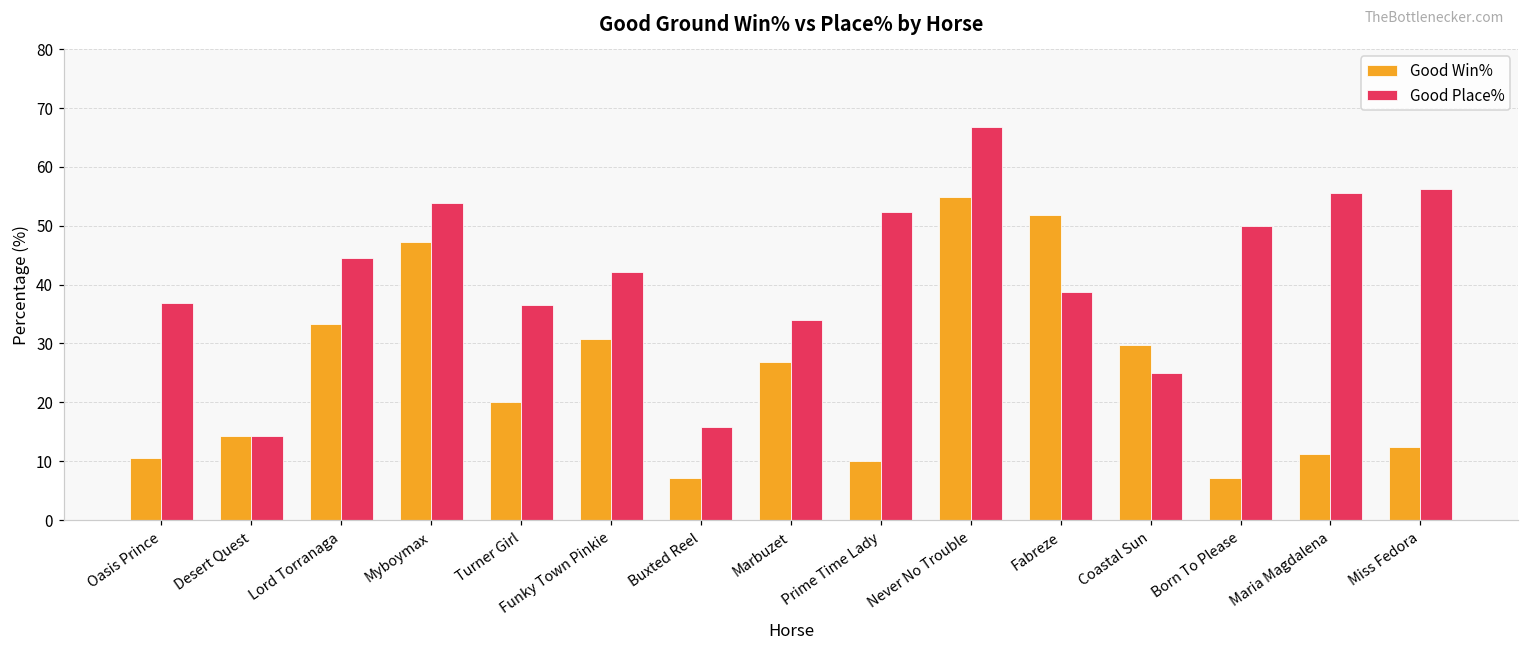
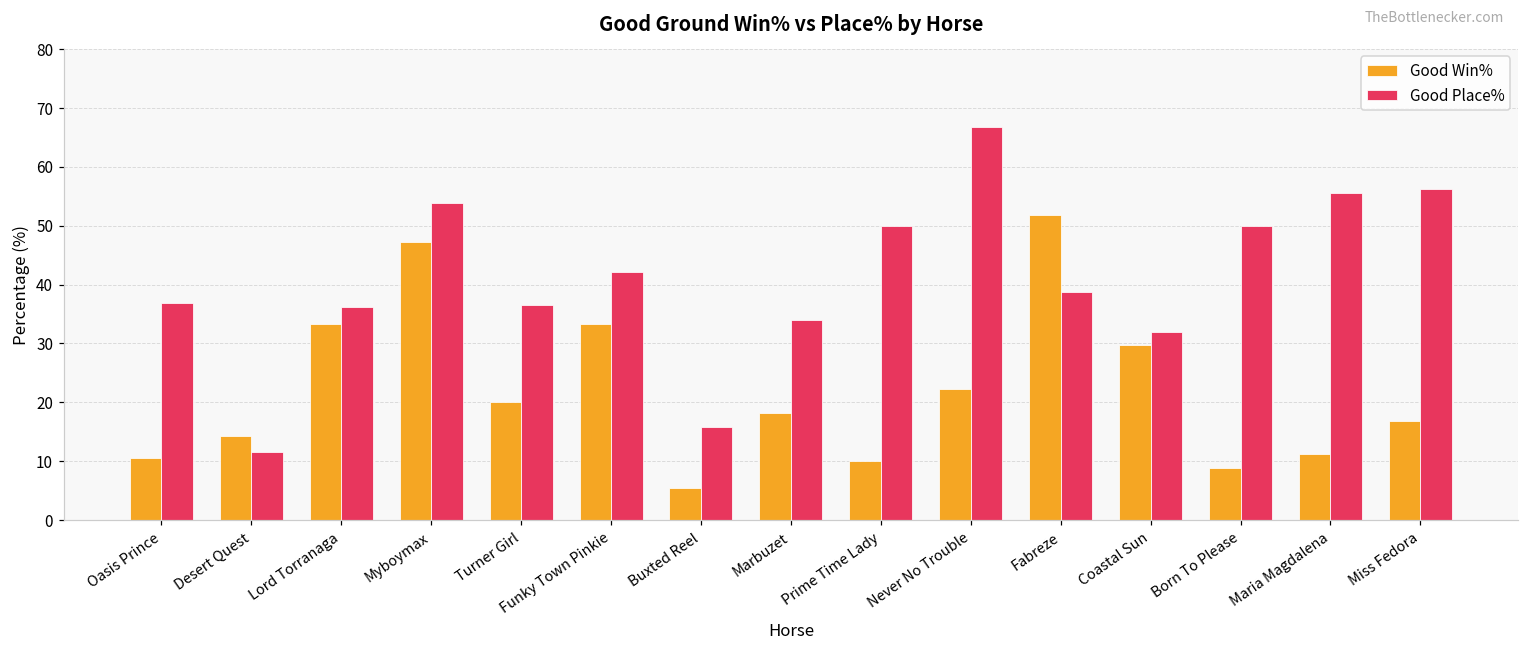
  {
    "Good Win%": {
      "Oasis Prince": 11,
      "Desert Quest": 14,
      "Lord Torranaga": 33,
      "Myboymax": 47,
      "Turner Girl": 20,
-     "Funky Town Pinkie": 31,
-     "Buxted Reel": 7,
-     "Marbuzet": 27,
+     "Funky Town Pinkie": 33,
+     "Buxted Reel": 6,
+     "Marbuzet": 18,
      "Prime Time Lady": 10,
-     "Never No Trouble": 55,
+     "Never No Trouble": 22,
      "Fabreze": 52,
      "Coastal Sun": 30,
-     "Born To Please": 7,
+     "Born To Please": 9,
      "Maria Magdalena": 11,
-     "Miss Fedora": 13
+     "Miss Fedora": 17
    },
    "Good Place%": {
      "Oasis Prince": 37,
-     "Desert Quest": 14,
-     "Lord Torranaga": 44,
+     "Desert Quest": 12,
+     "Lord Torranaga": 36,
      "Myboymax": 54,
      "Turner Girl": 37,
      "Funky Town Pinkie": 42,
      "Buxted Reel": 16,
      "Marbuzet": 34,
-     "Prime Time Lady": 52,
+     "Prime Time Lady": 50,
      "Never No Trouble": 67,
      "Fabreze": 39,
-     "Coastal Sun": 25,
+     "Coastal Sun": 32,
      "Born To Please": 50,
      "Maria Magdalena": 55,
      "Miss Fedora": 56
    }
  }
